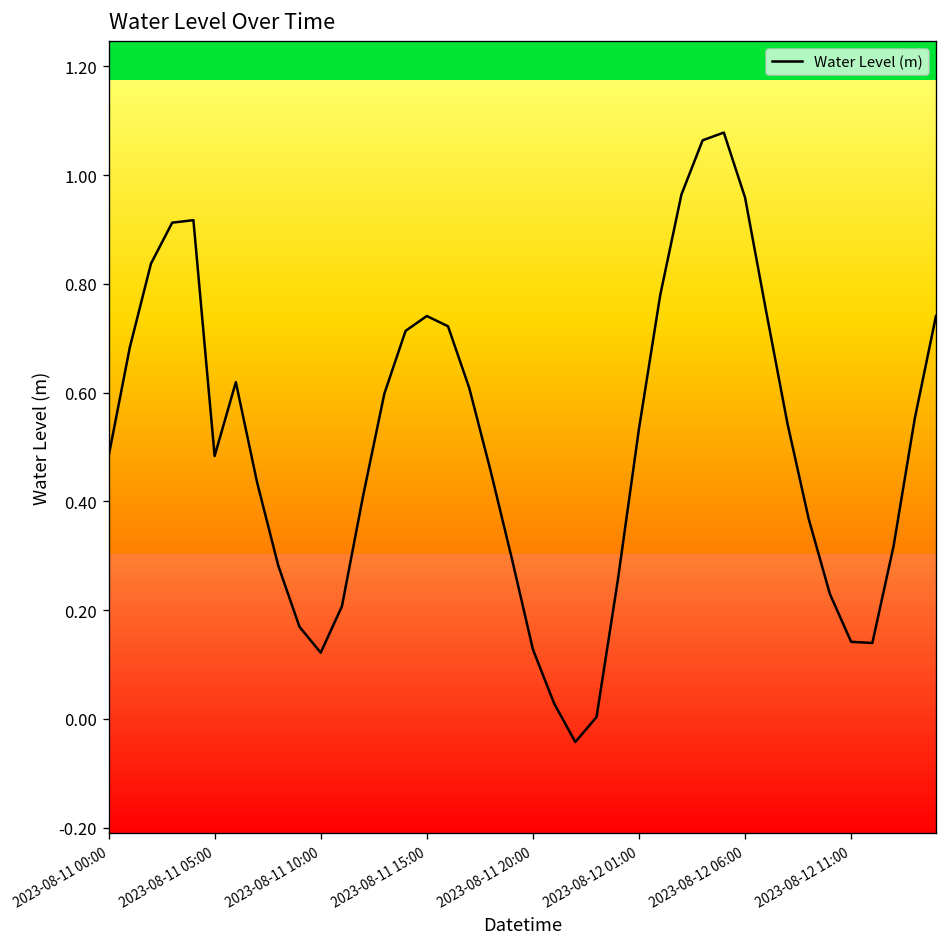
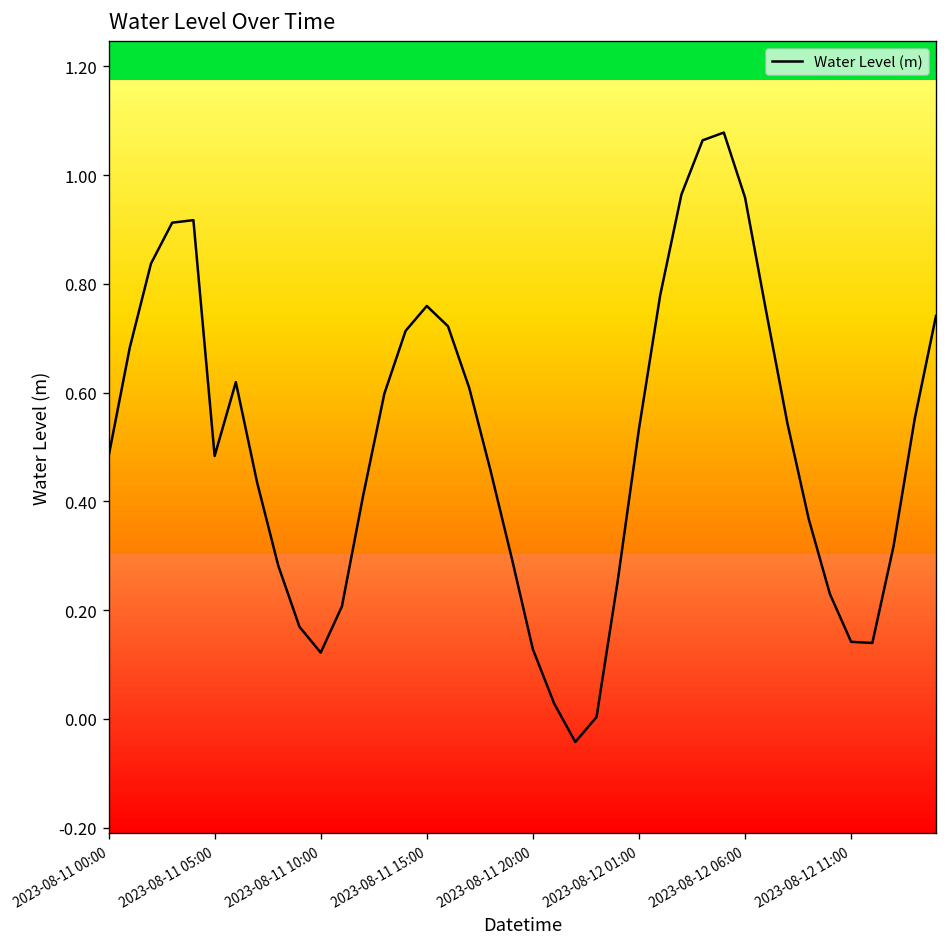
  {
    "2023-08-11 00:00": 0.48,
    "2023-08-11 05:00": 0.48,
    "2023-08-11 10:00": 0.12,
-   "2023-08-11 15:00": 0.74,
+   "2023-08-11 15:00": 0.76,
    "2023-08-11 20:00": 0.13,
    "2023-08-12 01:00": 0.53,
    "2023-08-12 06:00": 0.96,
    "2023-08-12 11:00": 0.14
  }
